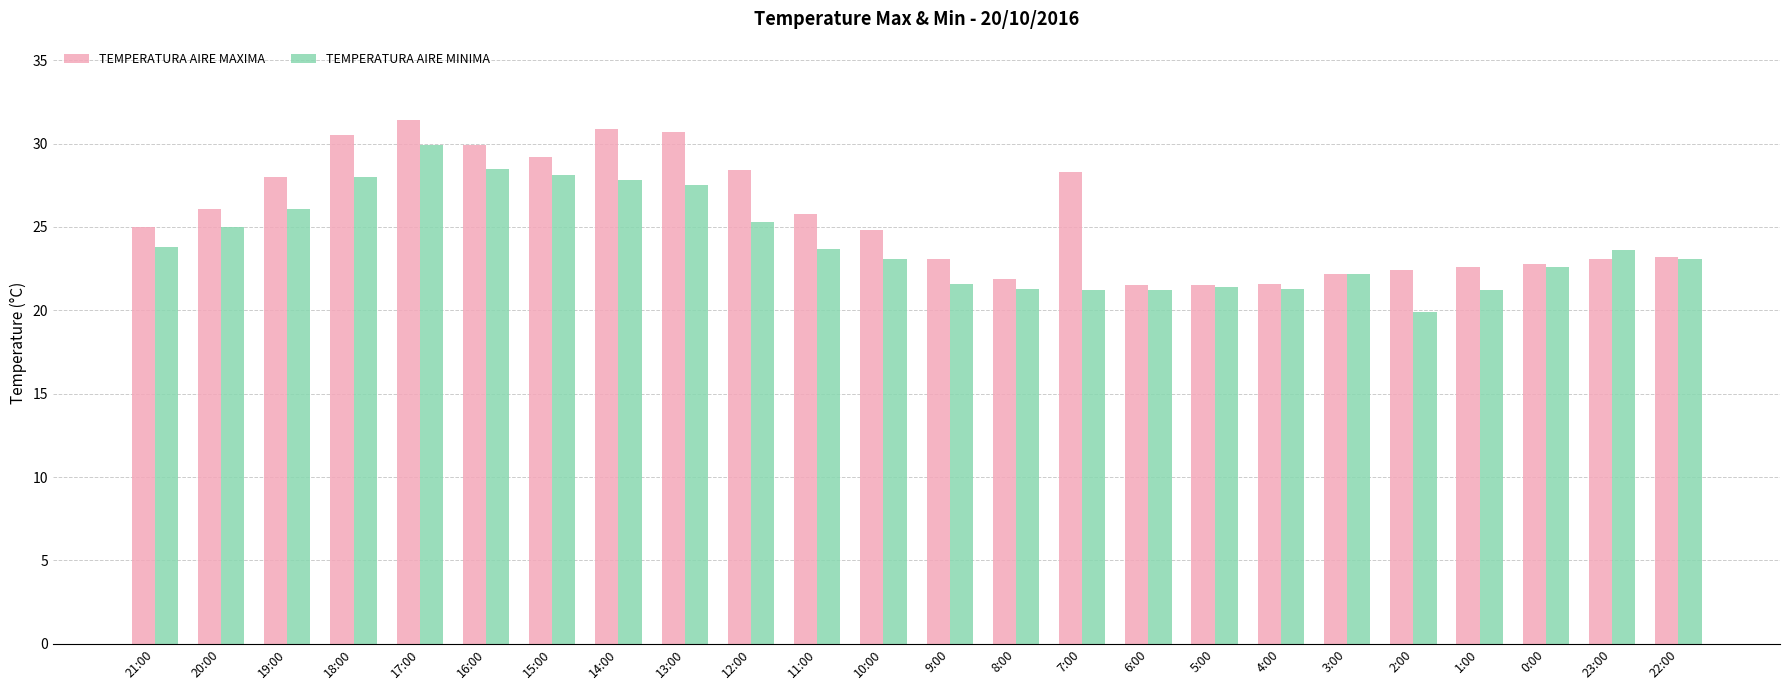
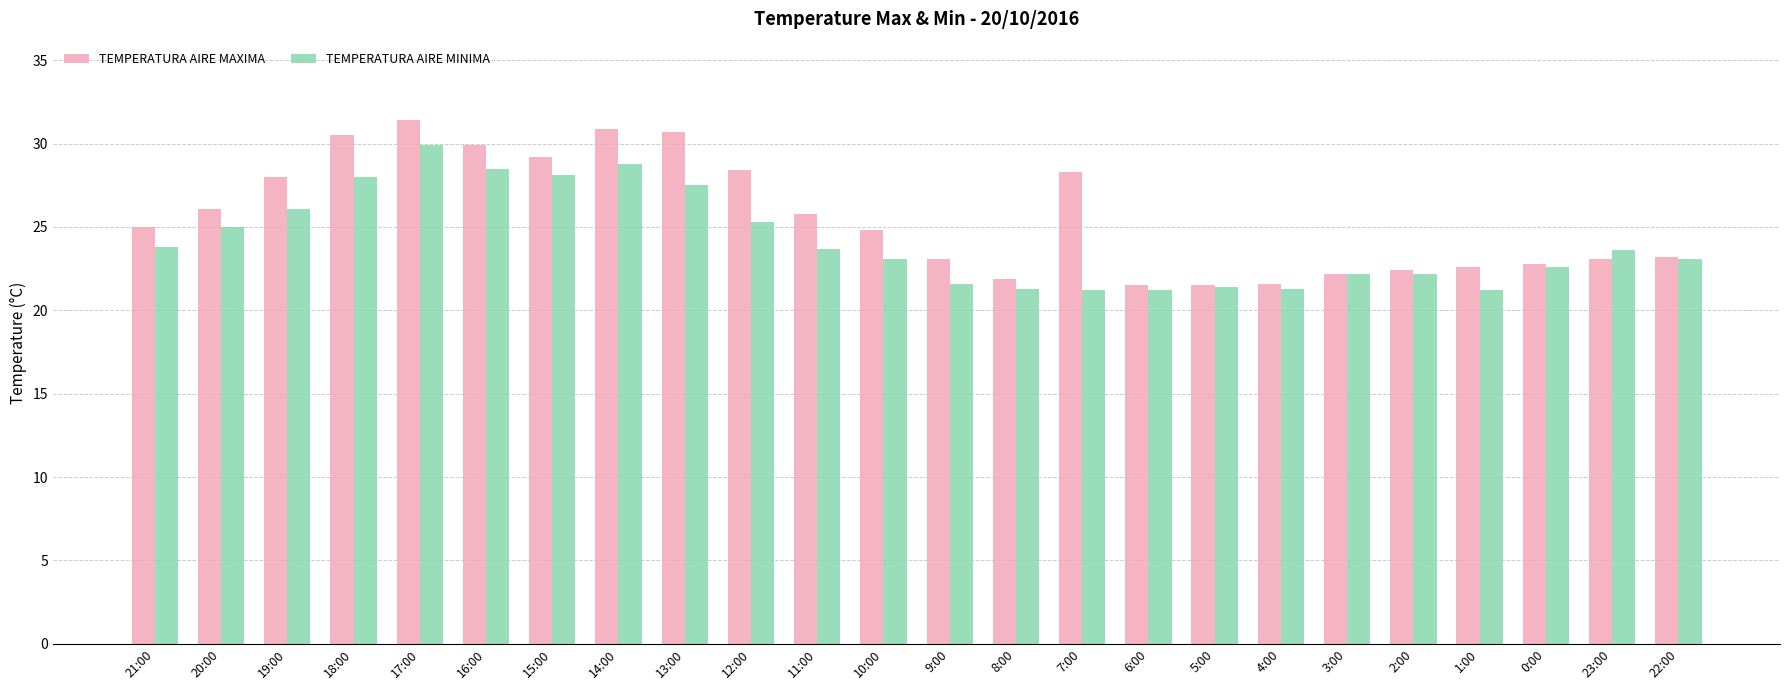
  {
    "TEMPERATURA AIRE MAXIMA": {
      "21:00": 25.0,
      "20:00": 26.1,
      "19:00": 28.0,
      "18:00": 30.5,
      "17:00": 31.4,
      "16:00": 29.9,
      "15:00": 29.2,
      "14:00": 30.9,
      "13:00": 30.7,
      "12:00": 28.4,
      "11:00": 25.8,
      "10:00": 24.8,
      "9:00": 23.1,
      "8:00": 21.9,
      "7:00": 28.3,
      "6:00": 21.5,
      "5:00": 21.5,
      "4:00": 21.6,
      "3:00": 22.2,
      "2:00": 22.4,
      "1:00": 22.6,
      "0:00": 22.8,
      "23:00": 23.1,
      "22:00": 23.2
    },
    "TEMPERATURA AIRE MINIMA": {
      "21:00": 23.8,
      "20:00": 25.0,
      "19:00": 26.1,
      "18:00": 28.0,
      "17:00": 29.9,
      "16:00": 28.5,
      "15:00": 28.1,
-     "14:00": 27.8,
+     "14:00": 28.8,
      "13:00": 27.5,
      "12:00": 25.3,
      "11:00": 23.7,
      "10:00": 23.1,
      "9:00": 21.6,
      "8:00": 21.3,
      "7:00": 21.2,
      "6:00": 21.2,
      "5:00": 21.4,
      "4:00": 21.3,
      "3:00": 22.2,
-     "2:00": 19.9,
+     "2:00": 22.2,
      "1:00": 21.2,
      "0:00": 22.6,
      "23:00": 23.6,
      "22:00": 23.1
    }
  }
